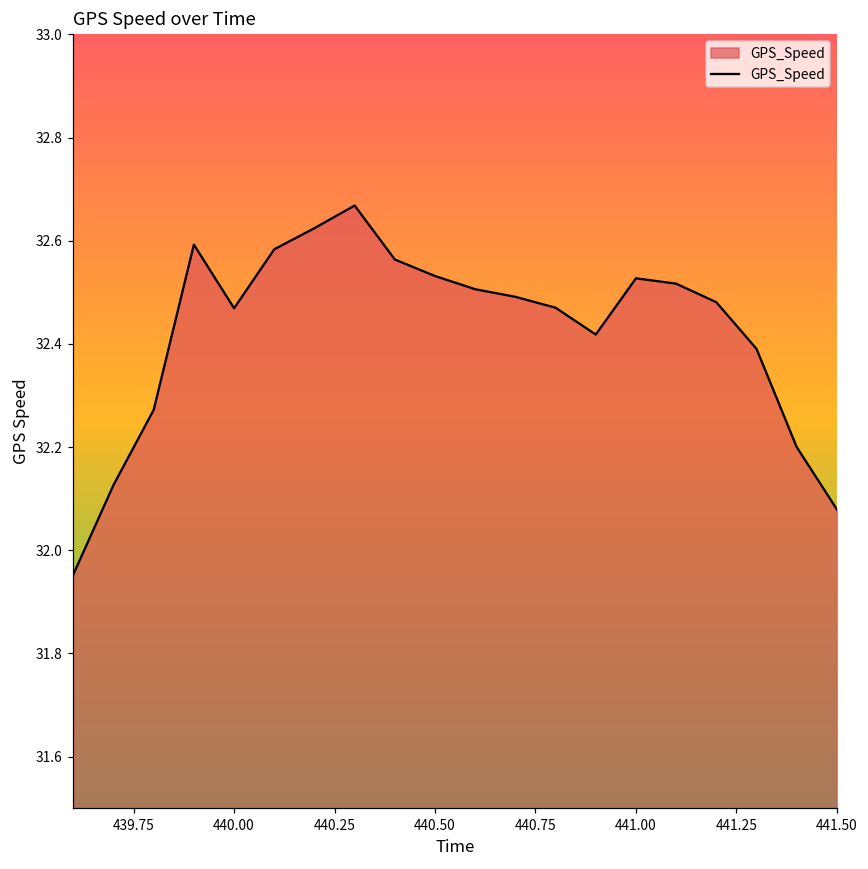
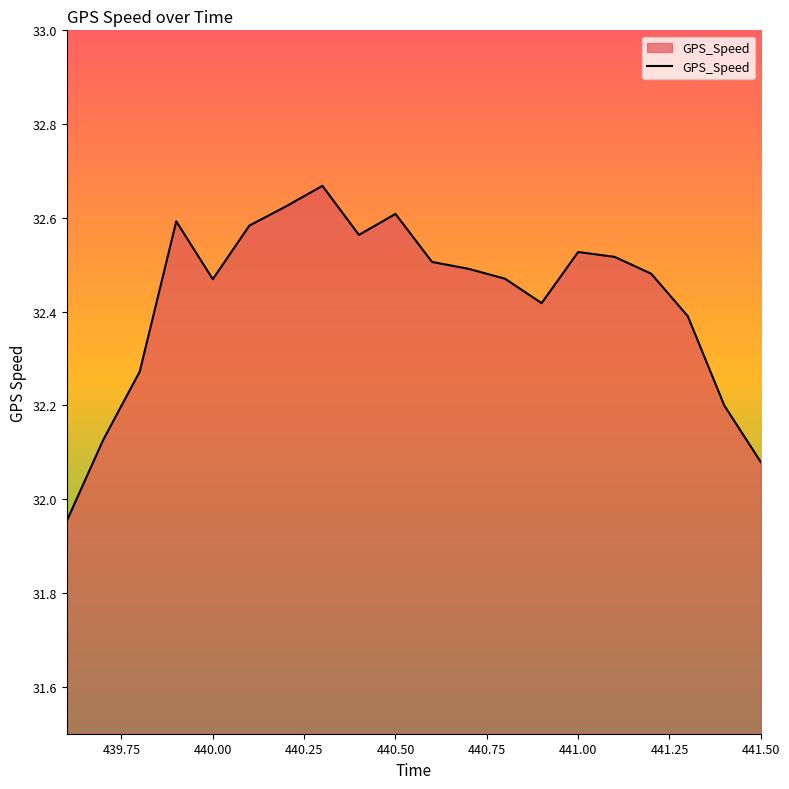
  {
    "440.00": 32.47,
-   "440.50": 32.53,
+   "440.50": 32.61,
    "441.00": 32.53,
    "441.50": 32.08
  }
